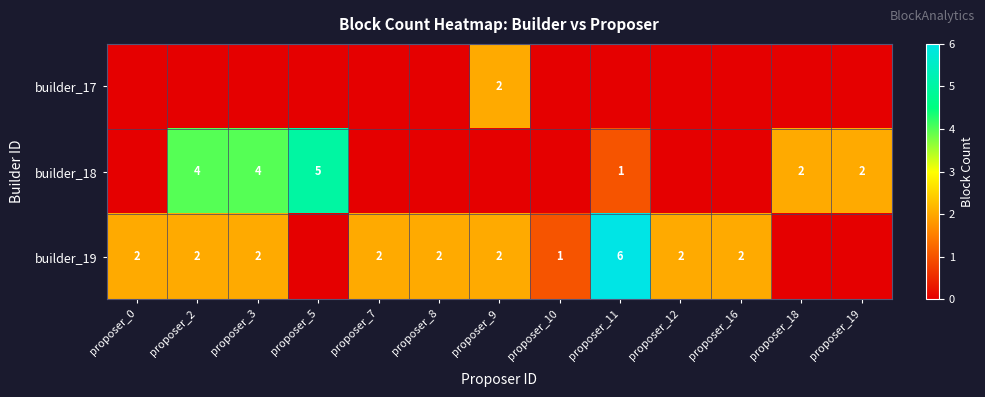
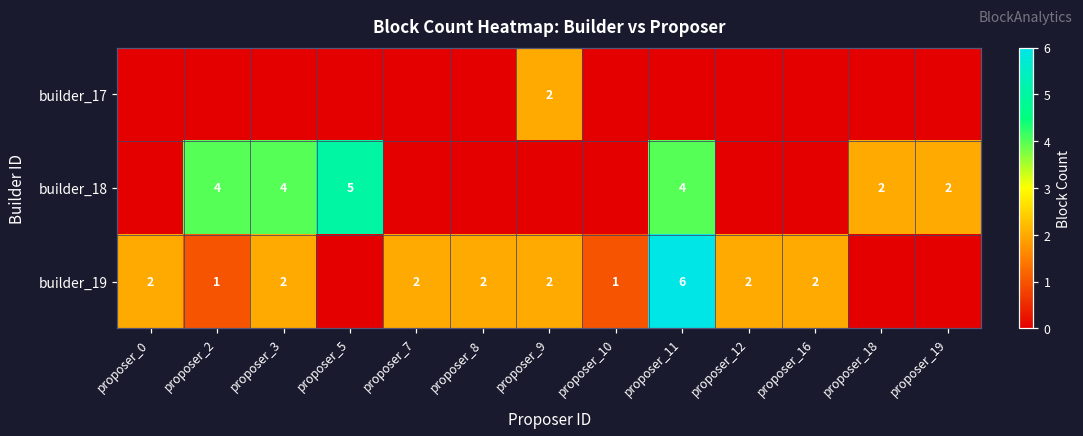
  {
    "builder_17": {
      "proposer_9": 2
    },
    "builder_18": {
      "proposer_2": 4,
      "proposer_3": 4,
      "proposer_5": 5,
-     "proposer_11": 1,
+     "proposer_11": 4,
      "proposer_18": 2,
      "proposer_19": 2
    },
    "builder_19": {
      "proposer_0": 2,
-     "proposer_2": 2,
+     "proposer_2": 1,
      "proposer_3": 2,
      "proposer_7": 2,
      "proposer_8": 2,
      "proposer_9": 2,
      "proposer_10": 1,
      "proposer_11": 6,
      "proposer_12": 2,
      "proposer_16": 2
    }
  }
